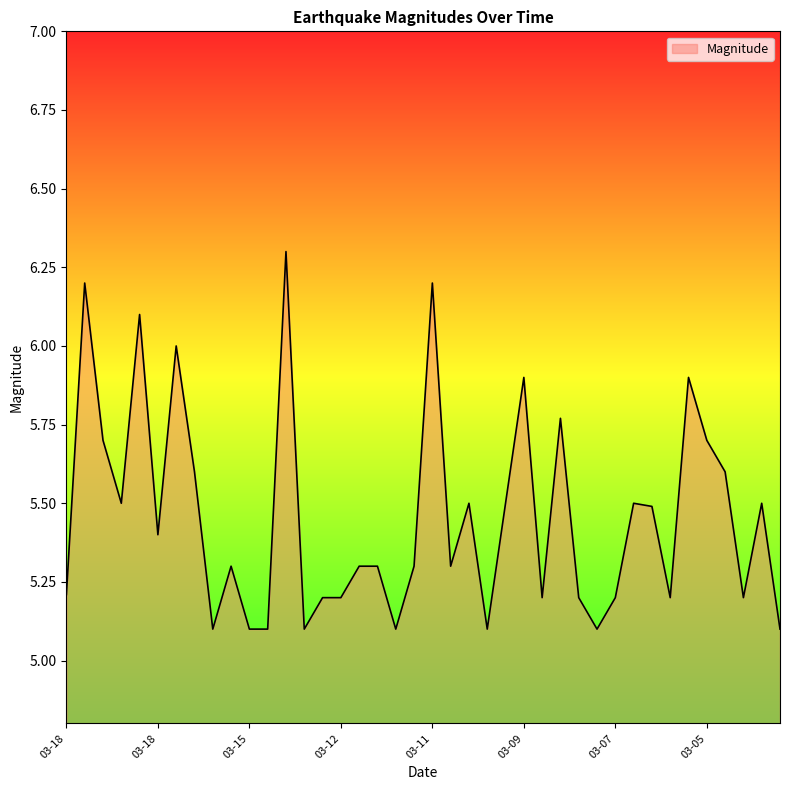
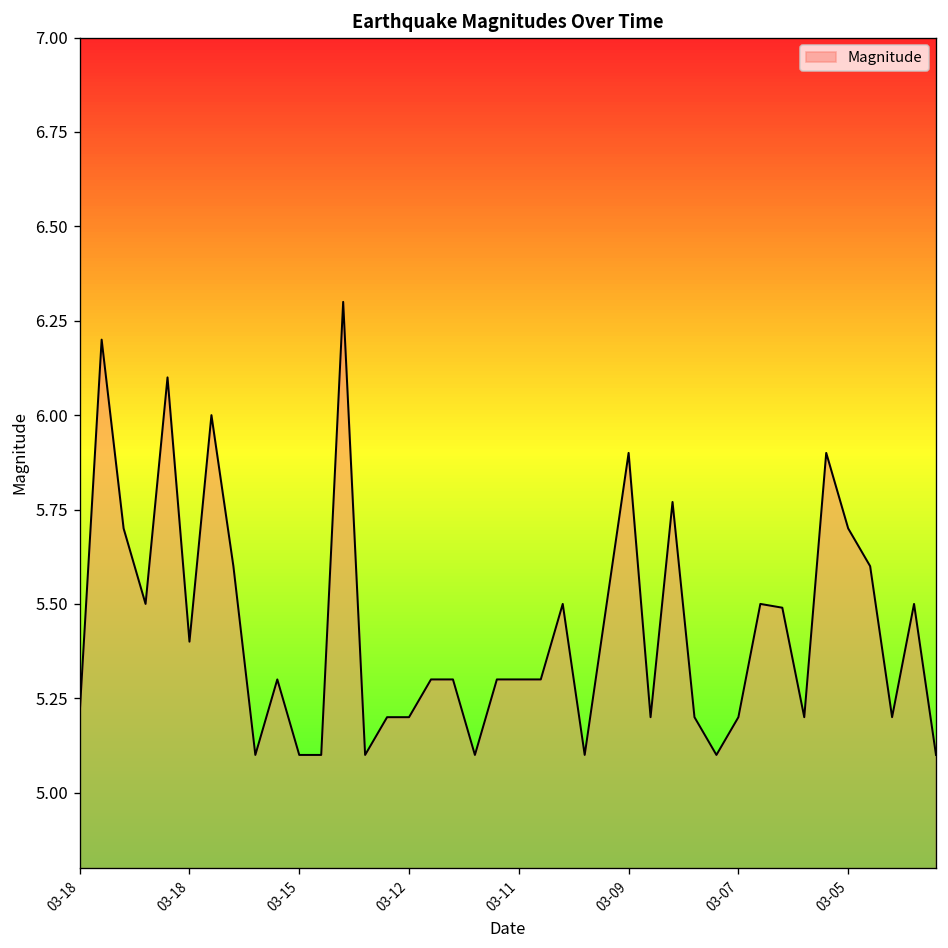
  {
    "03-15": 5.1,
    "03-12": 5.2,
-   "03-11": 6.2,
+   "03-11": 5.3,
    "03-09": 5.9,
    "03-07": 5.2,
    "03-05": 5.7
  }
